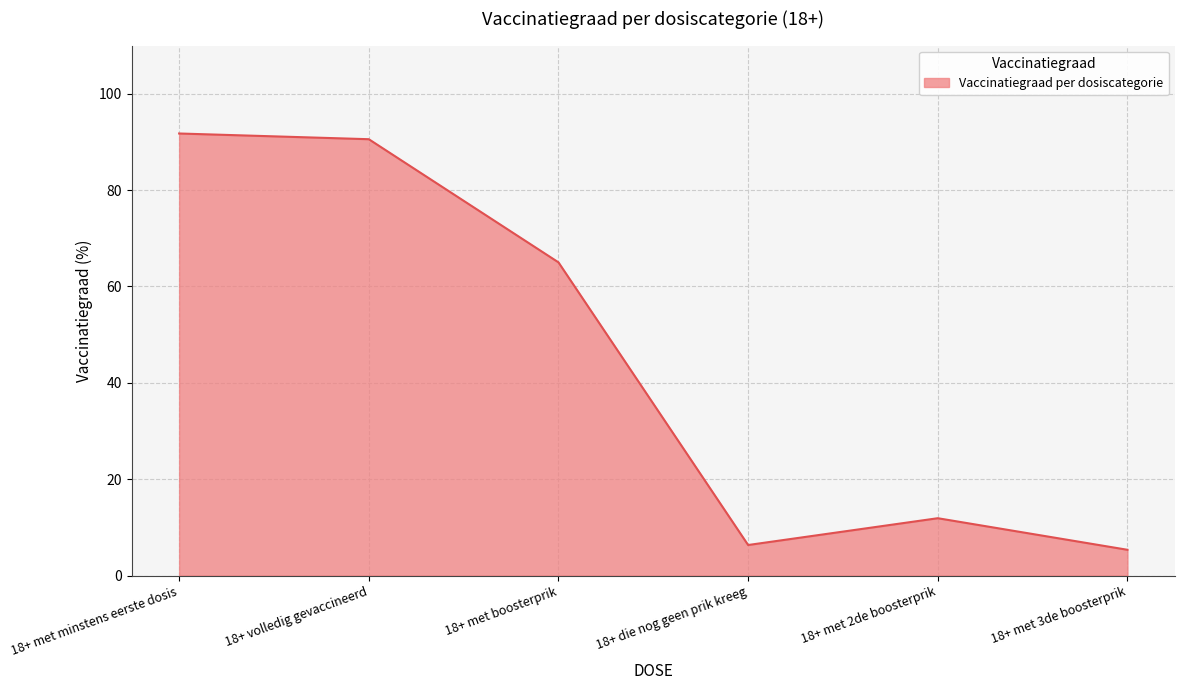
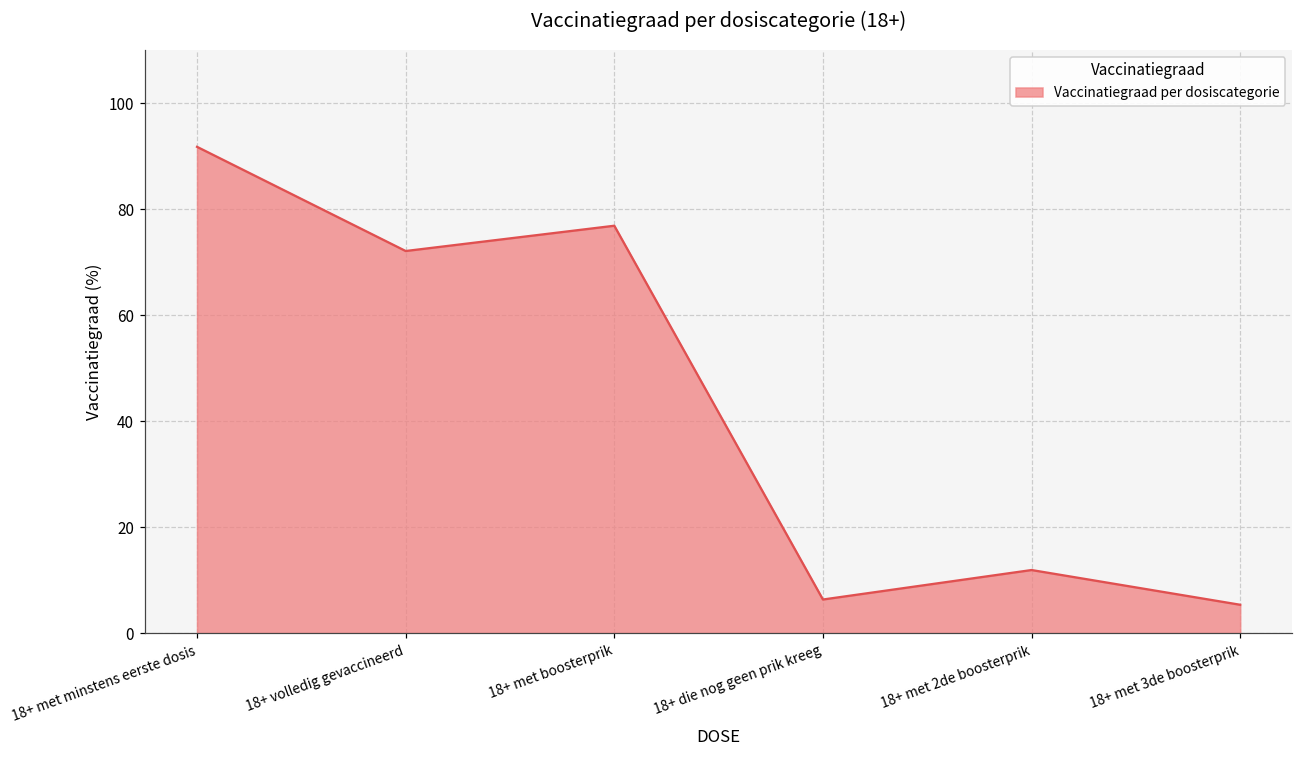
  {
    "18+ met minstens eerste dosis": 92,
-   "18+ volledig gevaccineerd": 91,
-   "18+ met boosterprik": 65,
+   "18+ volledig gevaccineerd": 72,
+   "18+ met boosterprik": 77,
    "18+ die nog geen prik kreeg": 6,
    "18+ met 2de boosterprik": 12,
    "18+ met 3de boosterprik": 5
  }
